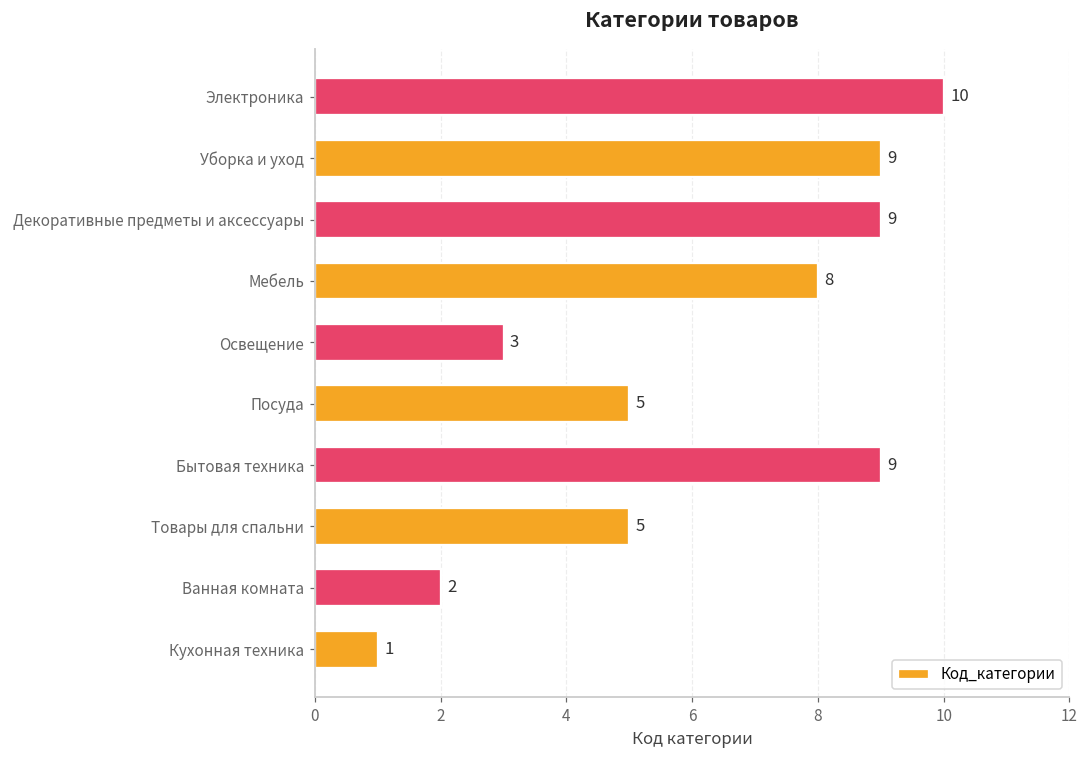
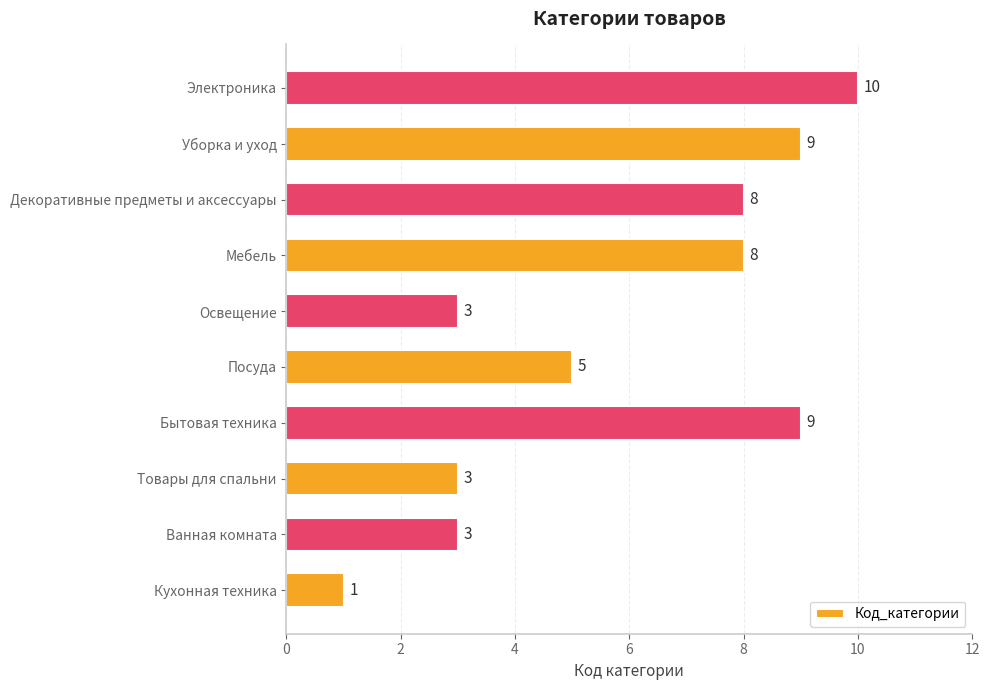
  {
    "Электроника": 10,
    "Уборка и уход": 9,
-   "Декоративные предметы и аксессуары": 9,
+   "Декоративные предметы и аксессуары": 8,
    "Мебель": 8,
    "Освещение": 3,
    "Посуда": 5,
    "Бытовая техника": 9,
-   "Товары для спальни": 5,
-   "Ванная комната": 2,
+   "Товары для спальни": 3,
+   "Ванная комната": 3,
    "Кухонная техника": 1
  }
